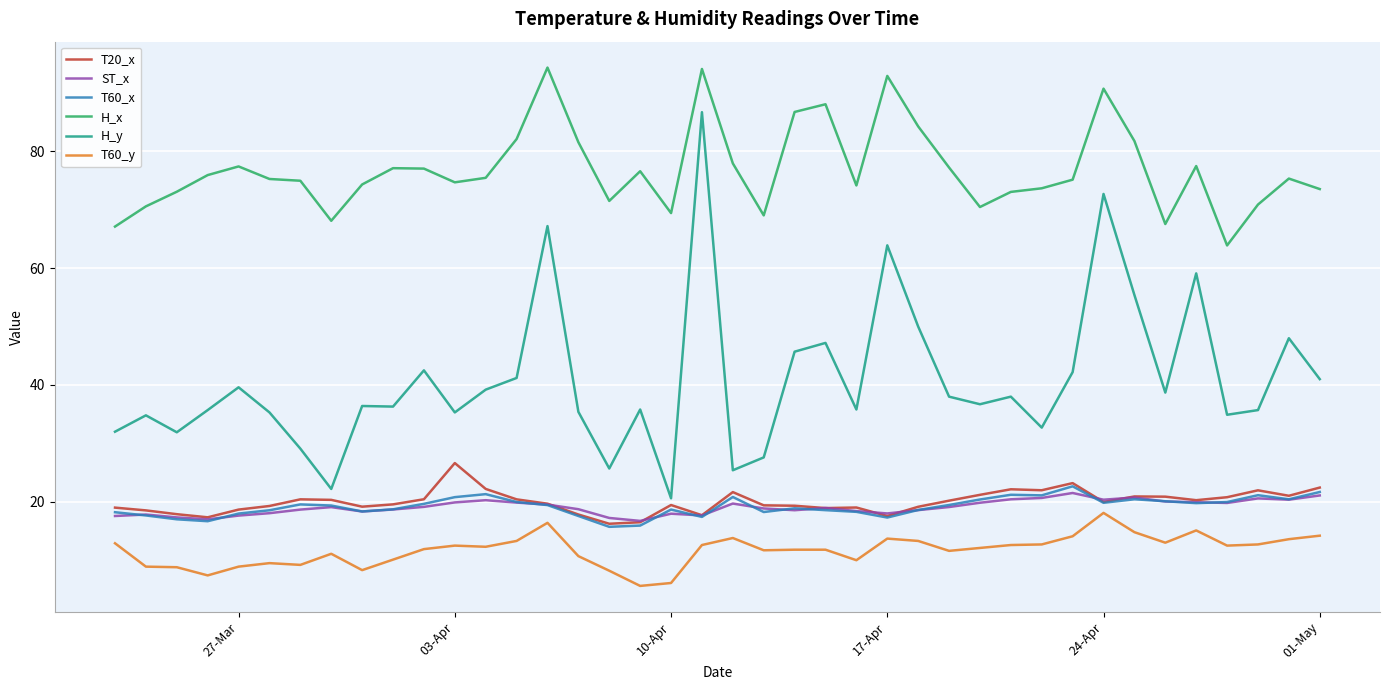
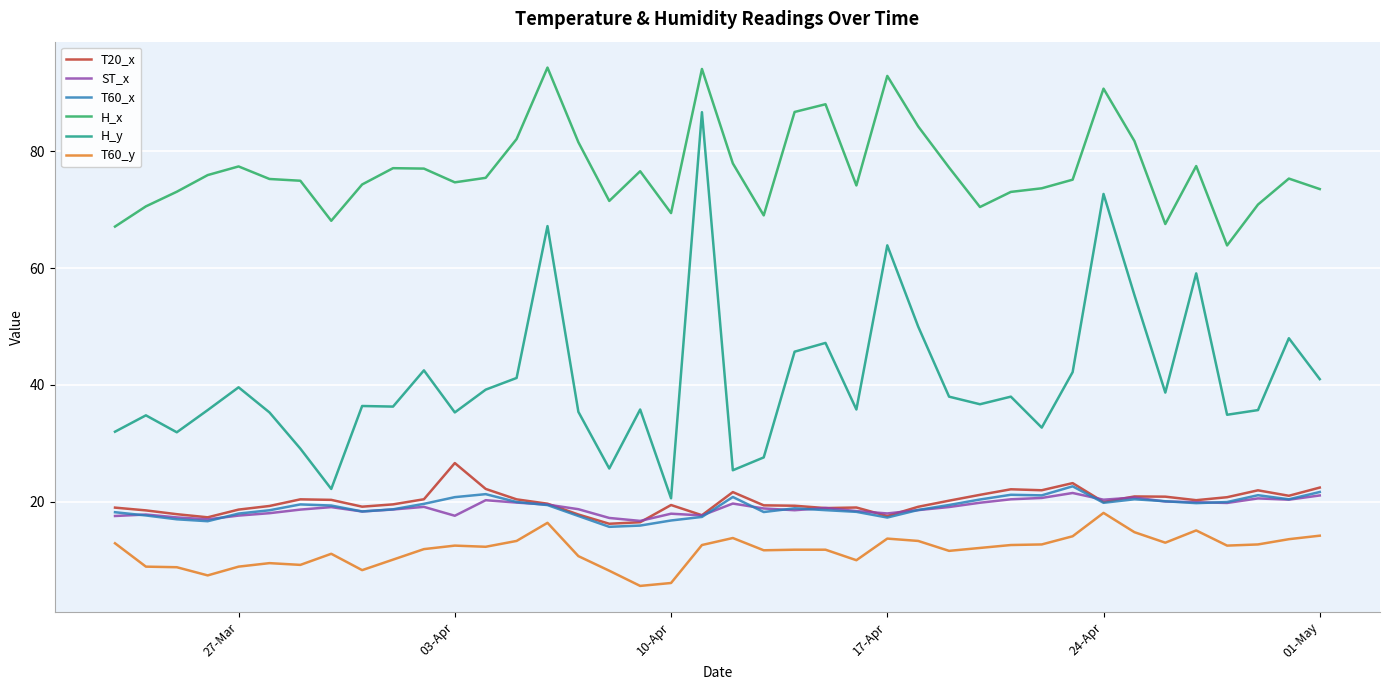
  {
    "T20_x": {
      "27-Mar": 19,
      "03-Apr": 27,
      "10-Apr": 19,
      "01-May": 22
    },
    "ST_x": {
-     "03-Apr": 20,
+     "03-Apr": 18,
      "10-Apr": 18,
      "17-Apr": 18,
      "01-May": 21
    },
    "T60_x": {
      "03-Apr": 21,
-     "10-Apr": 19,
+     "10-Apr": 17,
      "01-May": 22
    },
    "T60_y": {
      "27-Mar": 9,
      "03-Apr": 13,
      "10-Apr": 6,
      "17-Apr": 14,
      "24-Apr": 18,
      "01-May": 14
    }
  }
